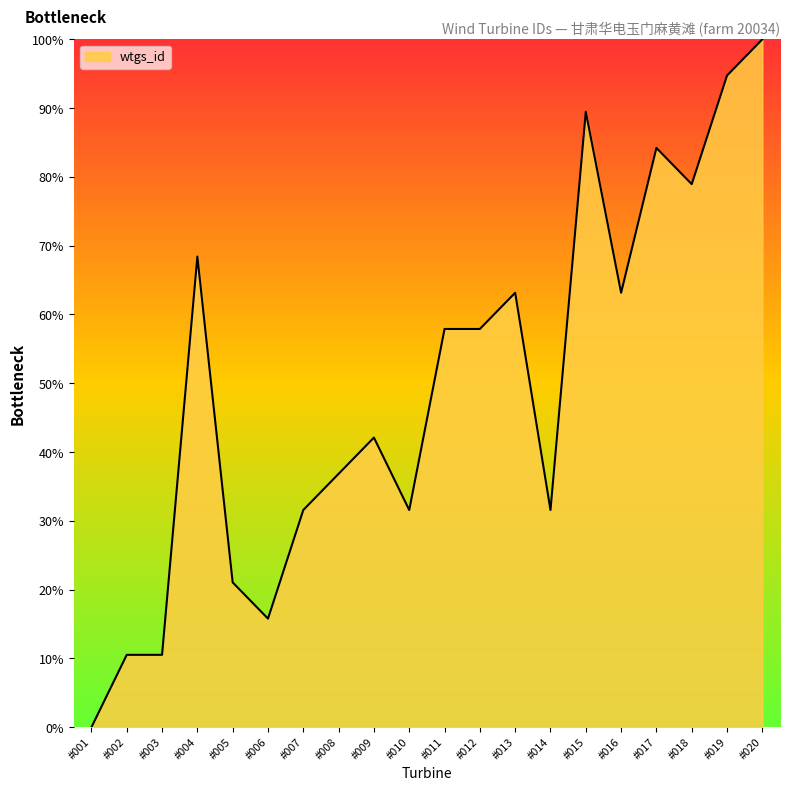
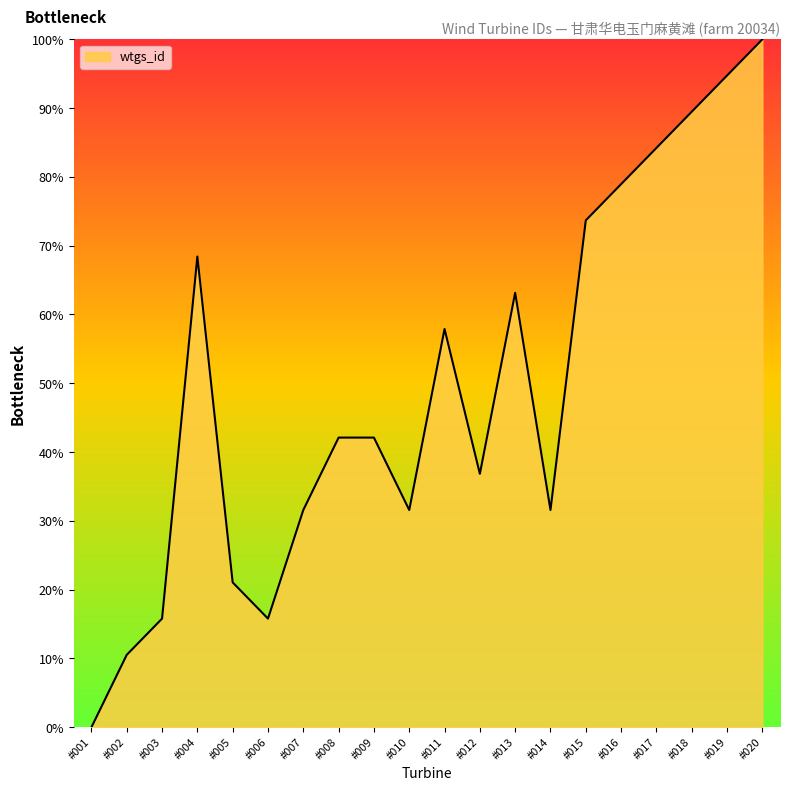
  {
    "#001": "0%",
    "#002": "11%",
-   "#003": "11%",
+   "#003": "16%",
    "#004": "68%",
    "#005": "21%",
    "#006": "16%",
    "#007": "32%",
-   "#008": "37%",
+   "#008": "42%",
    "#009": "42%",
    "#010": "32%",
    "#011": "58%",
-   "#012": "58%",
+   "#012": "37%",
    "#013": "63%",
    "#014": "32%",
-   "#015": "89%",
-   "#016": "63%",
+   "#015": "74%",
+   "#016": "79%",
    "#017": "84%",
-   "#018": "79%",
+   "#018": "89%",
    "#019": "95%",
    "#020": "100%"
  }
